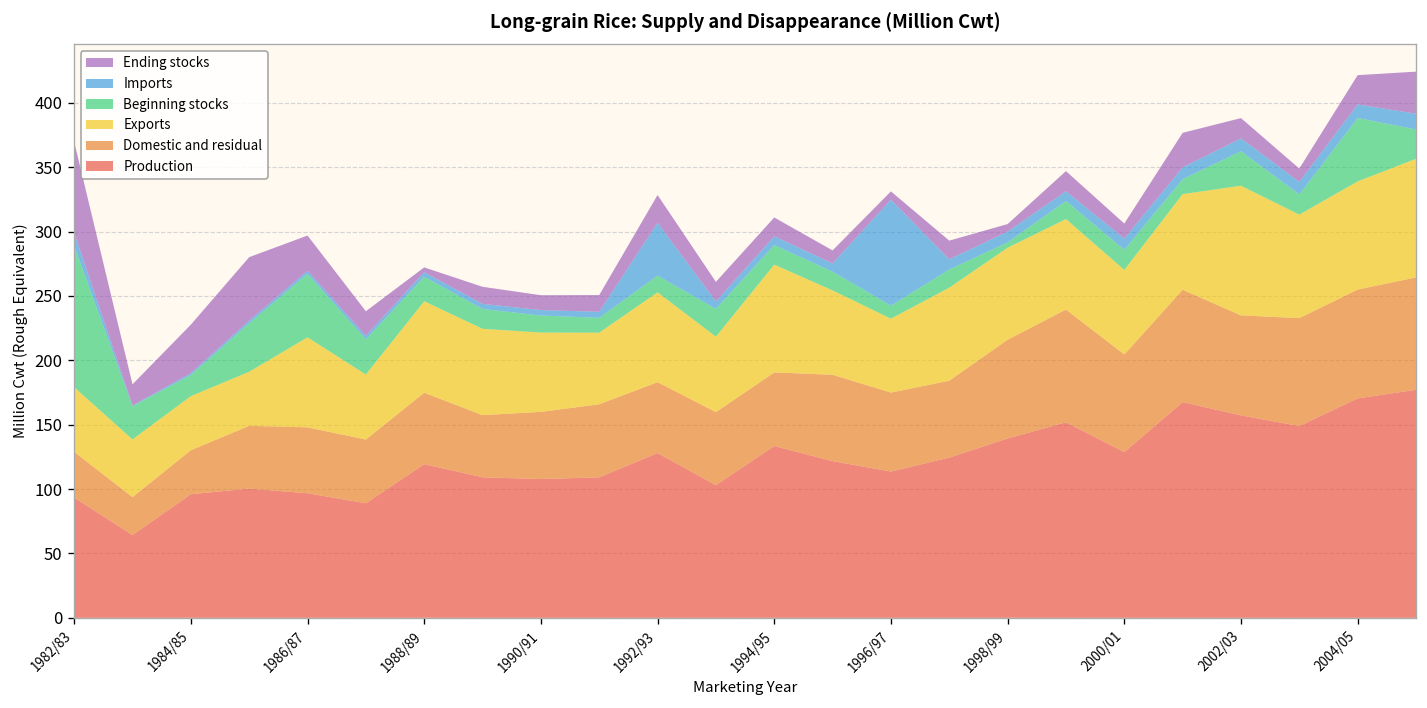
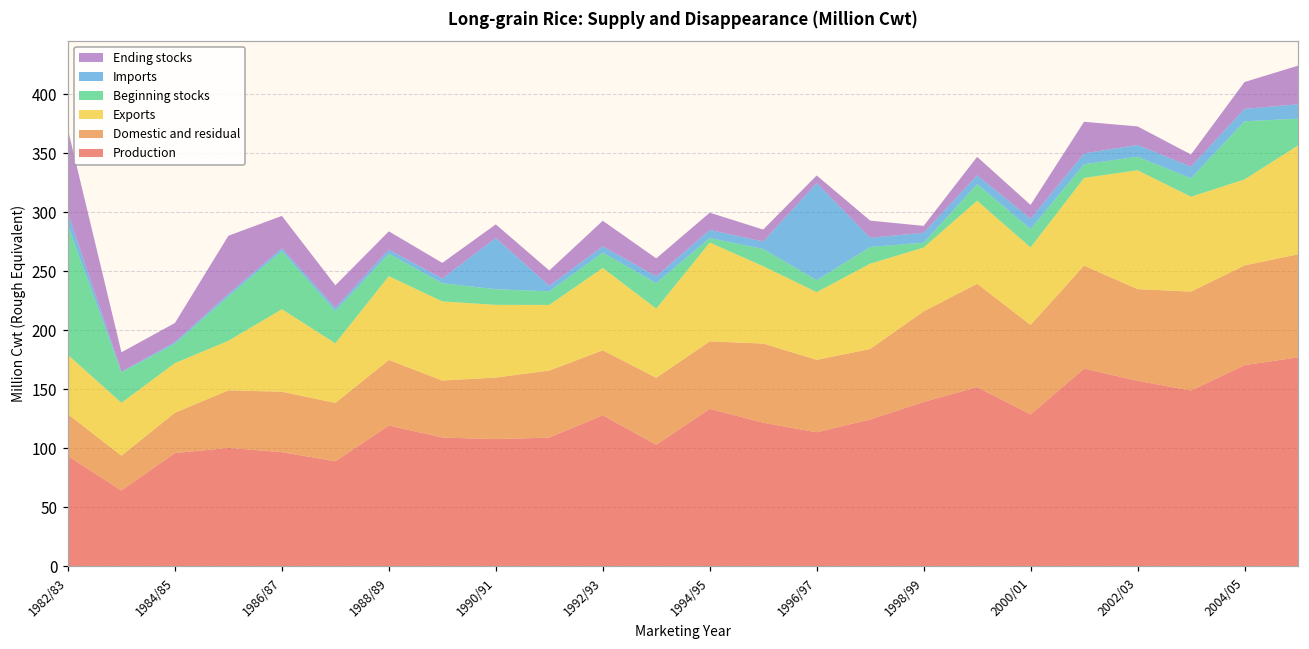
  {
    "Exports": {
      "1982/83": 50,
      "1984/85": 42,
      "1986/87": 70,
      "1988/89": 71,
      "1990/91": 62,
      "1992/93": 70,
      "1994/95": 84,
      "1996/97": 57,
-     "1998/99": 71,
+     "1998/99": 54,
      "2000/01": 66,
      "2002/03": 101,
-     "2004/05": 84
+     "2004/05": 73
    },
    "Beginning stocks": {
      "1982/83": 110,
      "1986/87": 49,
      "1988/89": 19,
      "1990/91": 13,
      "1992/93": 13,
-     "1994/95": 15,
+     "1994/95": 4,
      "1996/97": 10,
      "1998/99": 4,
      "2000/01": 16,
-     "2002/03": 27,
+     "2002/03": 11,
      "2004/05": 49
    },
    "Imports": {
      "1982/83": 10,
      "1986/87": 2,
      "1988/89": 4,
-     "1990/91": 4,
-     "1992/93": 41,
+     "1990/91": 43,
+     "1992/93": 5,
      "1994/95": 7,
      "1996/97": 82,
      "1998/99": 8,
      "2000/01": 9,
      "2002/03": 10,
      "2004/05": 11
    },
    "Ending stocks": {
      "1982/83": 71,
-     "1984/85": 38,
+     "1984/85": 16,
      "1986/87": 27,
-     "1988/89": 4,
+     "1988/89": 15,
      "1990/91": 12,
      "1992/93": 22,
      "1994/95": 15,
      "1996/97": 6,
      "1998/99": 6,
      "2000/01": 12,
      "2002/03": 16,
      "2004/05": 23
    }
  }
